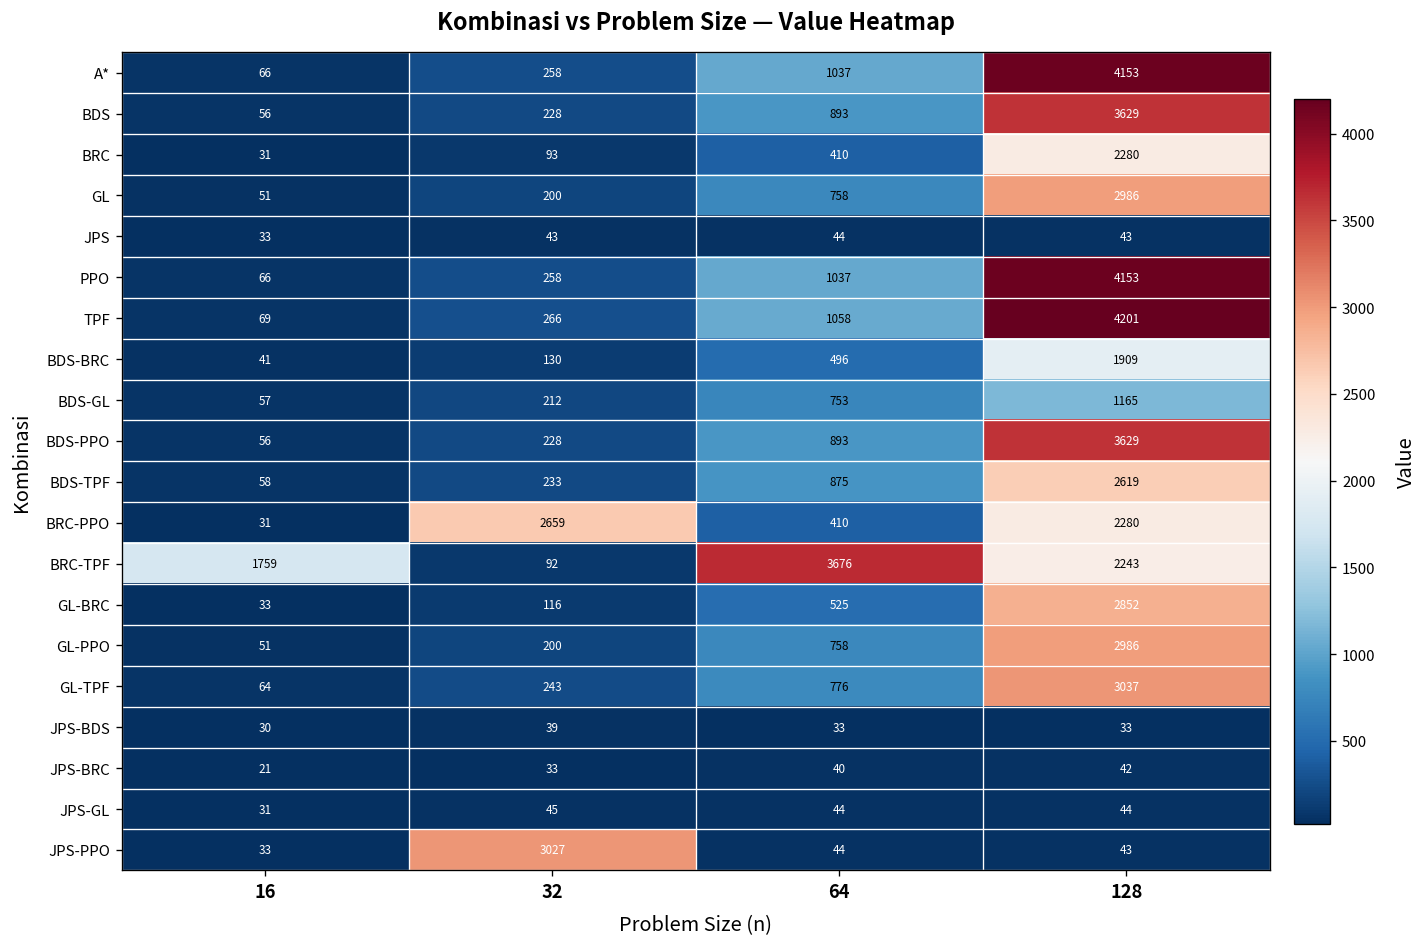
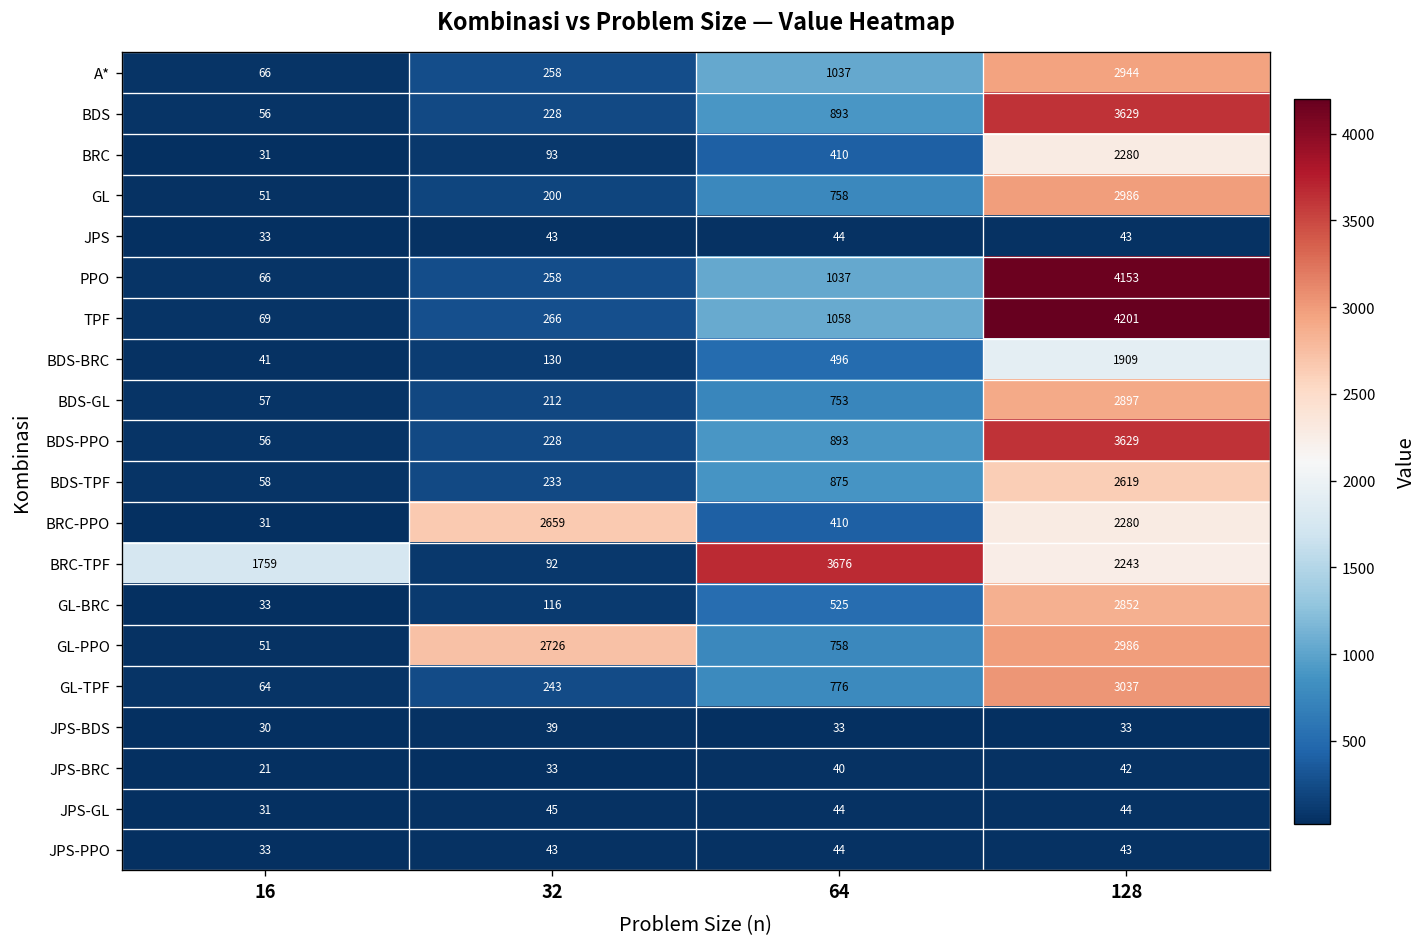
  {
    "A*": {
      "16": 66,
      "32": 258,
      "64": 1037,
-     "128": 4153
+     "128": 2944
    },
    "BDS": {
      "16": 56,
      "32": 228,
      "64": 893,
      "128": 3629
    },
    "BRC": {
      "16": 31,
      "32": 93,
      "64": 410,
      "128": 2280
    },
    "GL": {
      "16": 51,
      "32": 200,
      "64": 758,
      "128": 2986
    },
    "JPS": {
      "16": 33,
      "32": 43,
      "64": 44,
      "128": 43
    },
    "PPO": {
      "16": 66,
      "32": 258,
      "64": 1037,
      "128": 4153
    },
    "TPF": {
      "16": 69,
      "32": 266,
      "64": 1058,
      "128": 4201
    },
    "BDS-BRC": {
      "16": 41,
      "32": 130,
      "64": 496,
      "128": 1909
    },
    "BDS-GL": {
      "16": 57,
      "32": 212,
      "64": 753,
-     "128": 1165
+     "128": 2897
    },
    "BDS-PPO": {
      "16": 56,
      "32": 228,
      "64": 893,
      "128": 3629
    },
    "BDS-TPF": {
      "16": 58,
      "32": 233,
      "64": 875,
      "128": 2619
    },
    "BRC-PPO": {
      "16": 31,
      "32": 2659,
      "64": 410,
      "128": 2280
    },
    "BRC-TPF": {
      "16": 1759,
      "32": 92,
      "64": 3676,
      "128": 2243
    },
    "GL-BRC": {
      "16": 33,
      "32": 116,
      "64": 525,
      "128": 2852
    },
    "GL-PPO": {
      "16": 51,
-     "32": 200,
+     "32": 2726,
      "64": 758,
      "128": 2986
    },
    "GL-TPF": {
      "16": 64,
      "32": 243,
      "64": 776,
      "128": 3037
    },
    "JPS-BDS": {
      "16": 30,
      "32": 39,
      "64": 33,
      "128": 33
    },
    "JPS-BRC": {
      "16": 21,
      "32": 33,
      "64": 40,
      "128": 42
    },
    "JPS-GL": {
      "16": 31,
      "32": 45,
      "64": 44,
      "128": 44
    },
    "JPS-PPO": {
      "16": 33,
-     "32": 3027,
+     "32": 43,
      "64": 44,
      "128": 43
    }
  }
